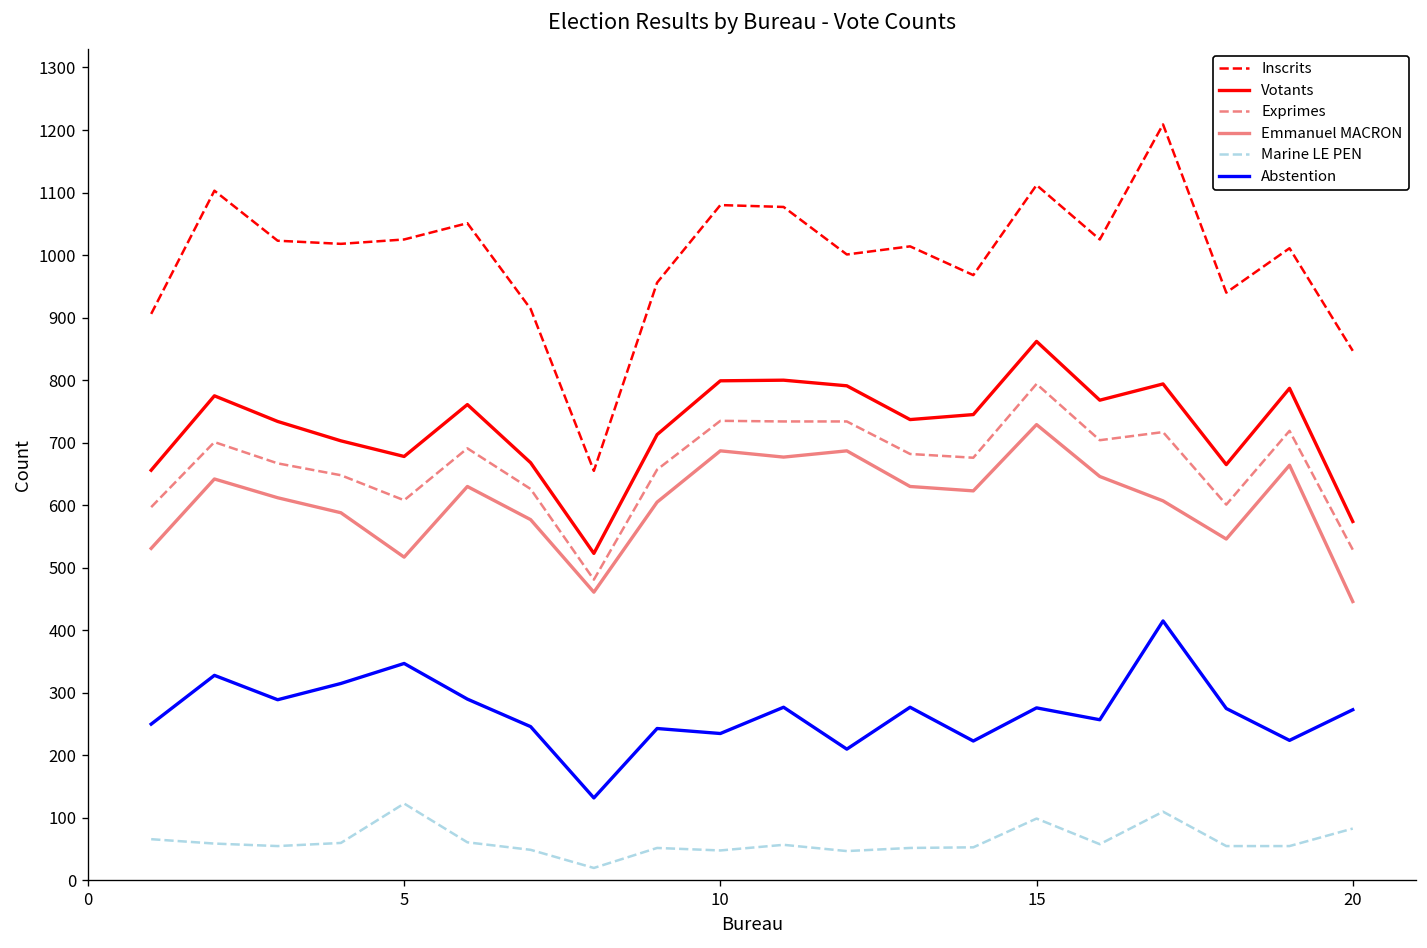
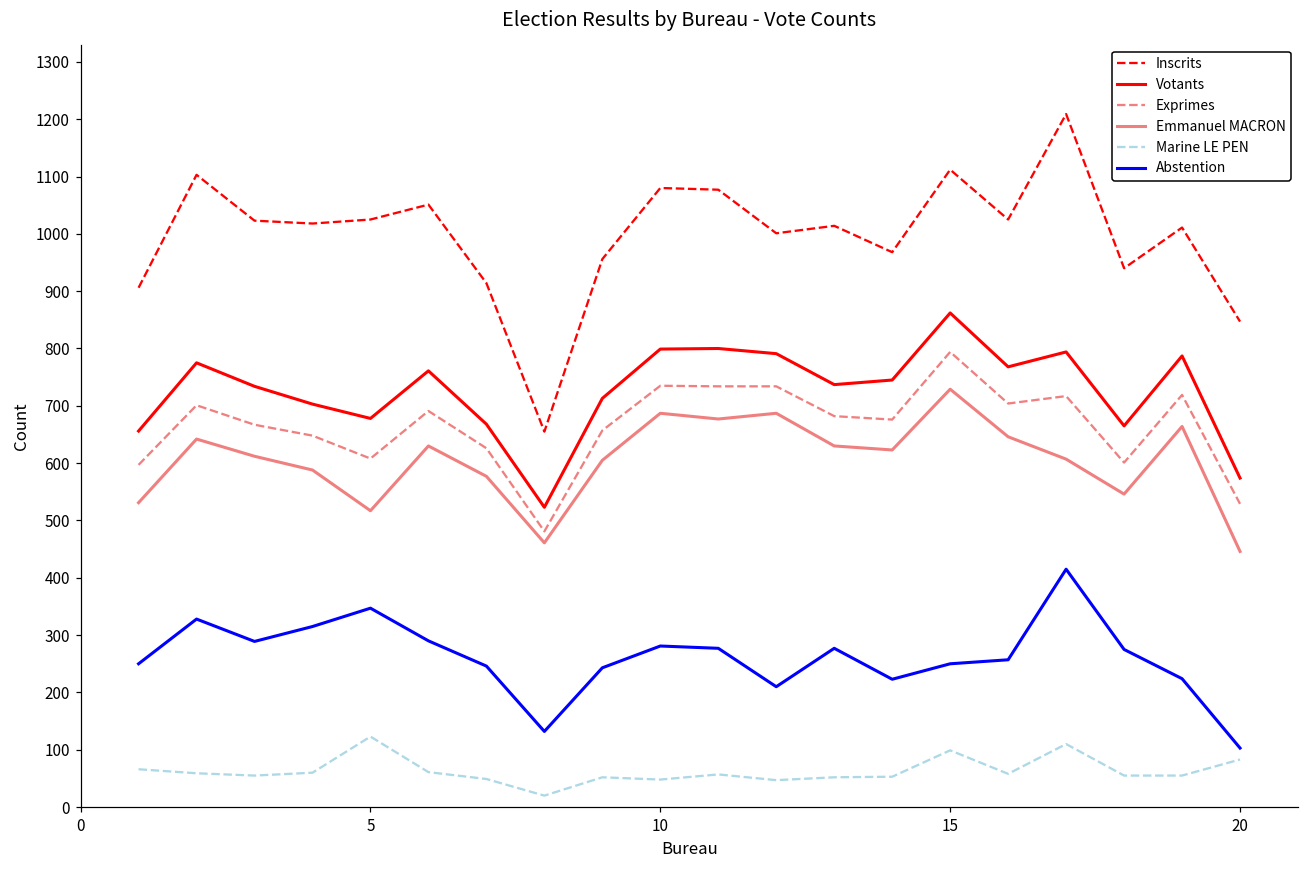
  {
    "Marine LE PEN": {
      "5": 120,
      "10": 50,
      "15": 100,
      "20": 80
    },
    "Abstention": {
      "5": 350,
-     "10": 240,
-     "15": 280,
-     "20": 270
+     "10": 280,
+     "15": 250,
+     "20": 100
    }
  }
